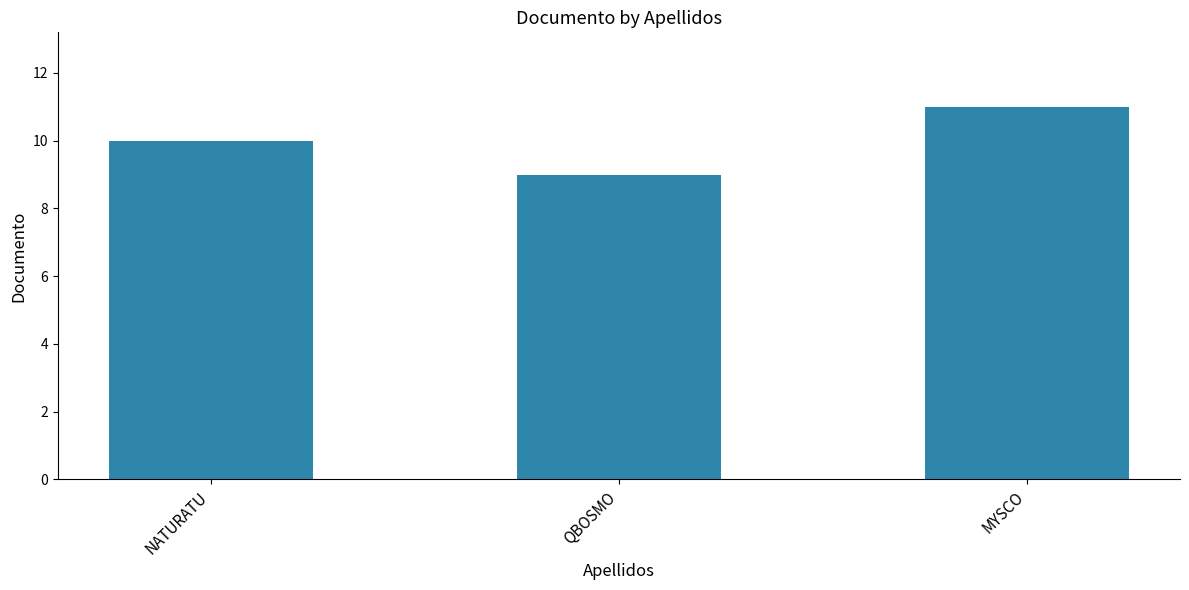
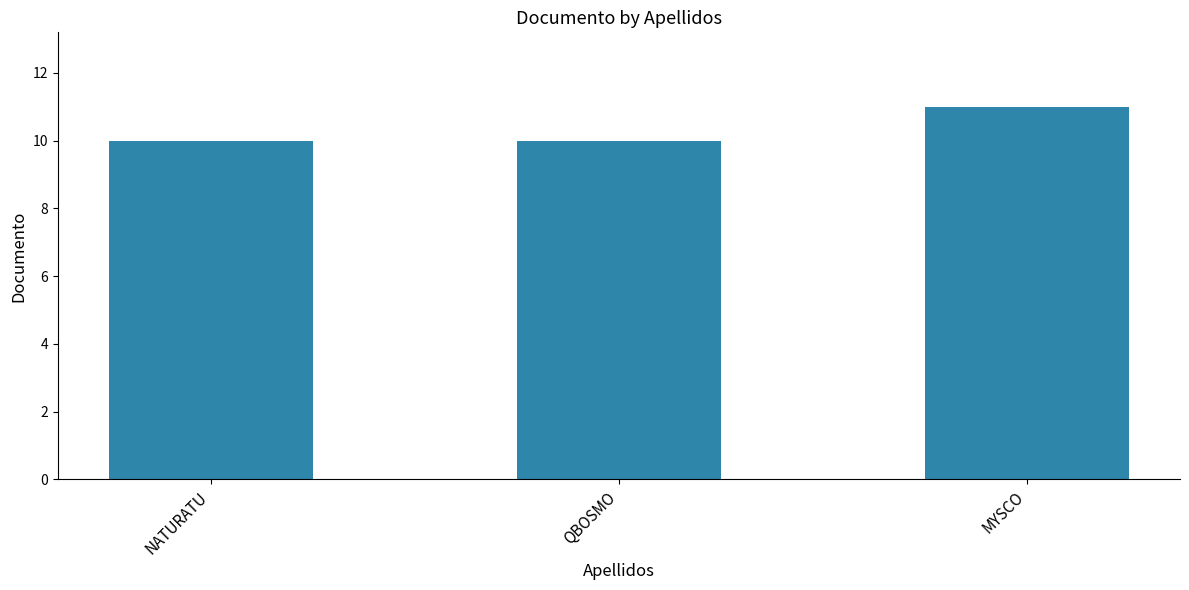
  {
    "NATURATU": 10,
-   "QBOSMO": 9,
+   "QBOSMO": 10,
    "MYSCO": 11
  }
